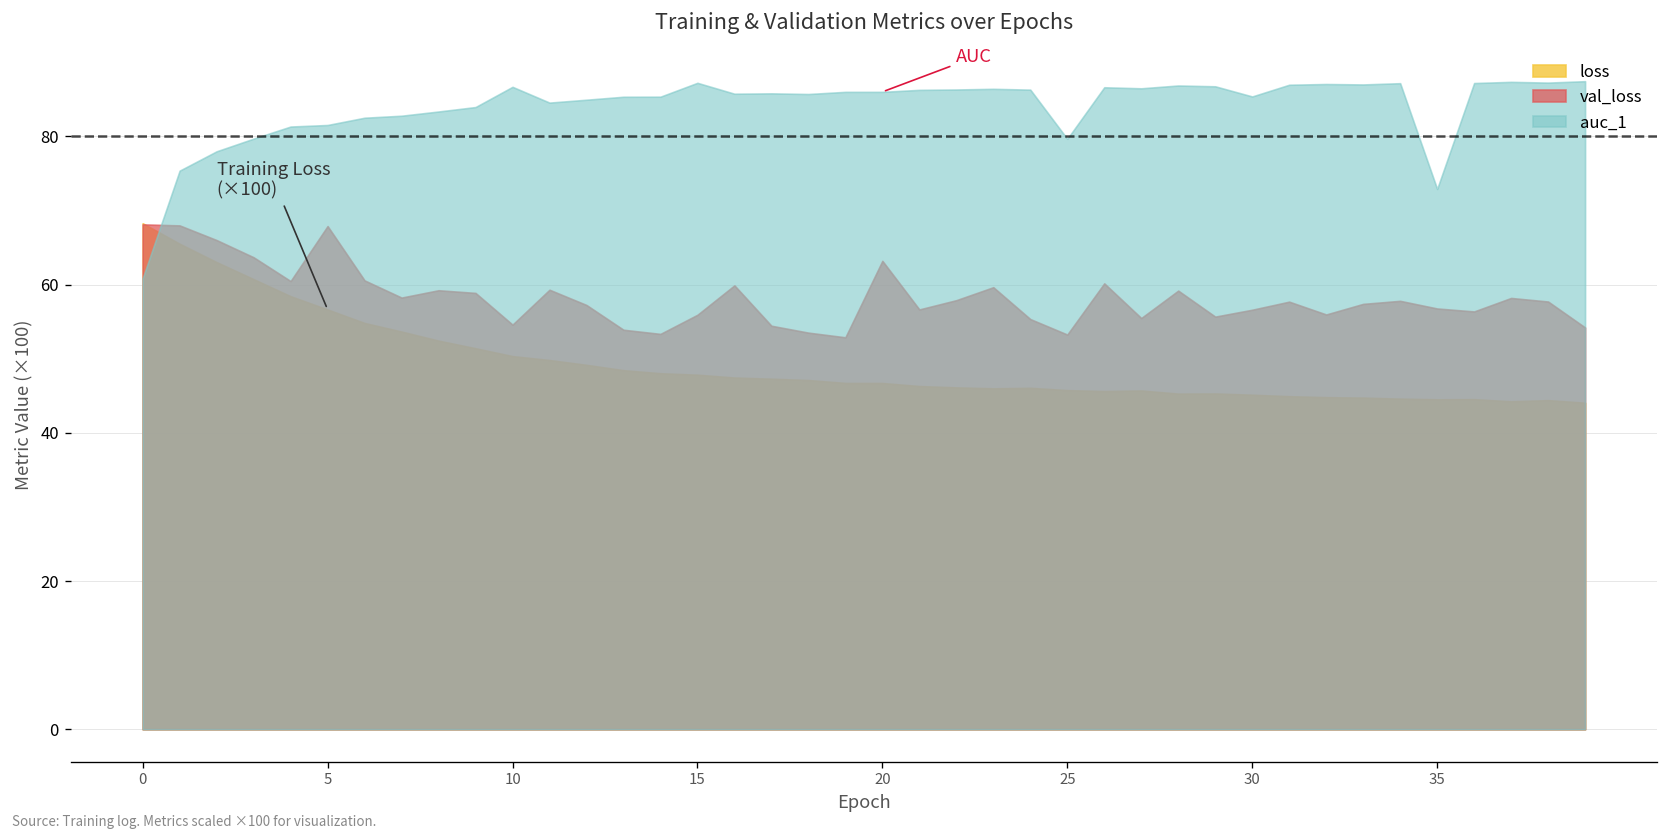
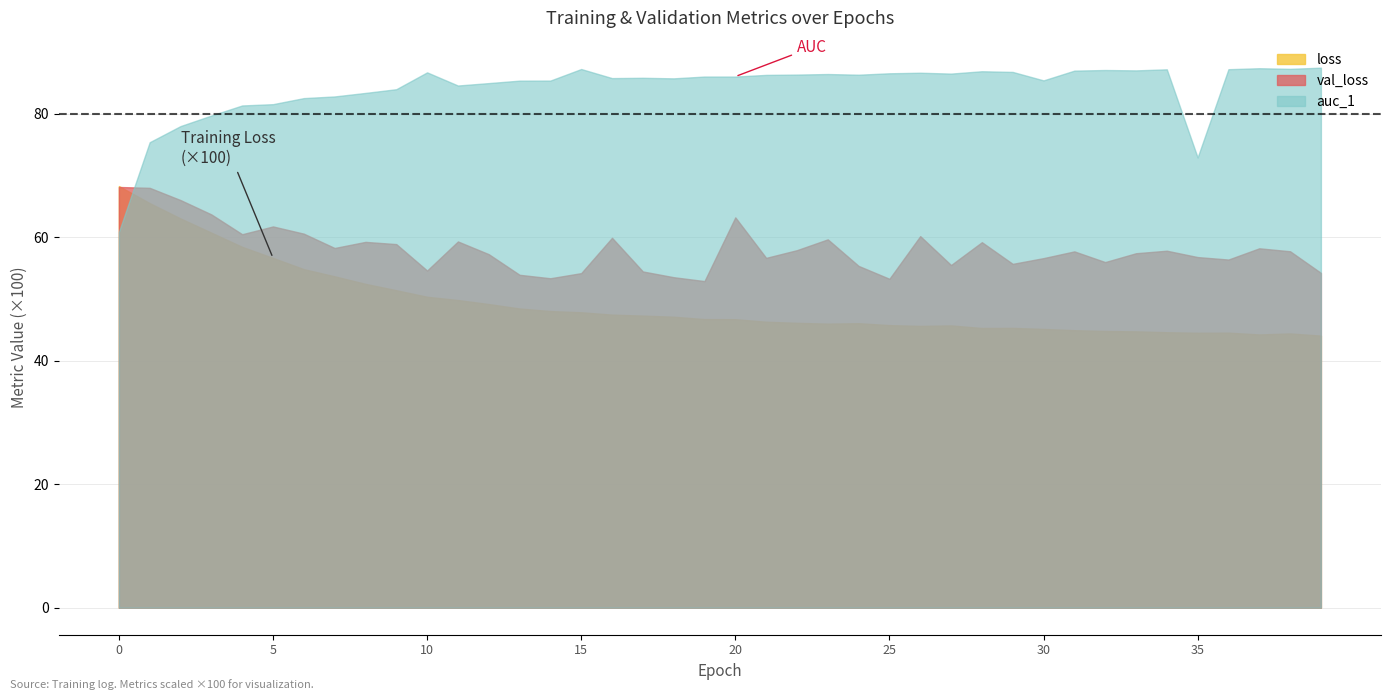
  {
    "loss": {
      "5": 57,
      "10": 50,
      "15": 48,
      "20": 47,
      "25": 46,
      "30": 45,
      "35": 45
    },
    "val_loss": {
-     "5": 68,
+     "5": 62,
      "10": 55,
-     "15": 56,
+     "15": 54,
      "20": 63,
      "25": 53,
      "30": 57,
      "35": 57
    },
    "auc_1": {
      "0": 61,
      "5": 82,
      "10": 87,
      "15": 87,
      "20": 86,
-     "25": 80,
+     "25": 87,
      "30": 85,
      "35": 73
    }
  }
